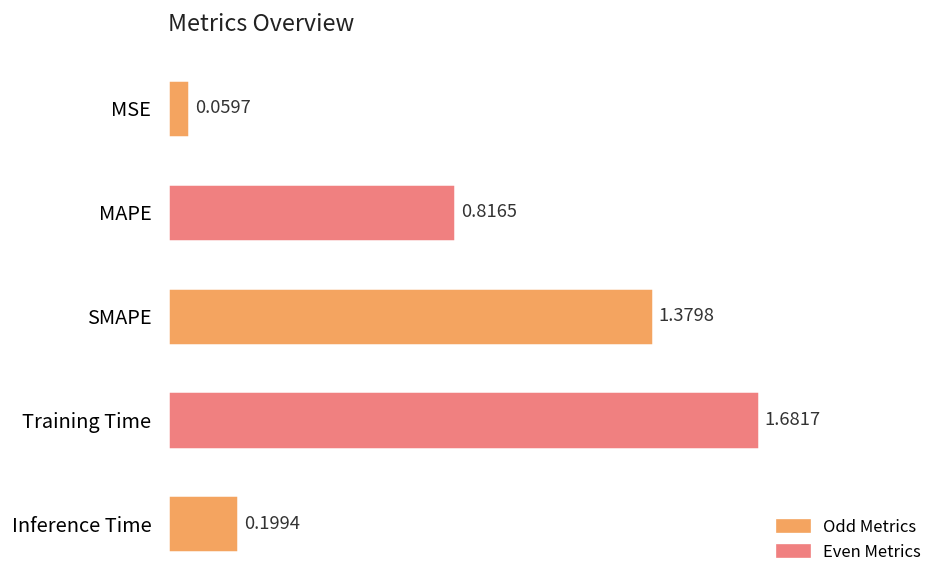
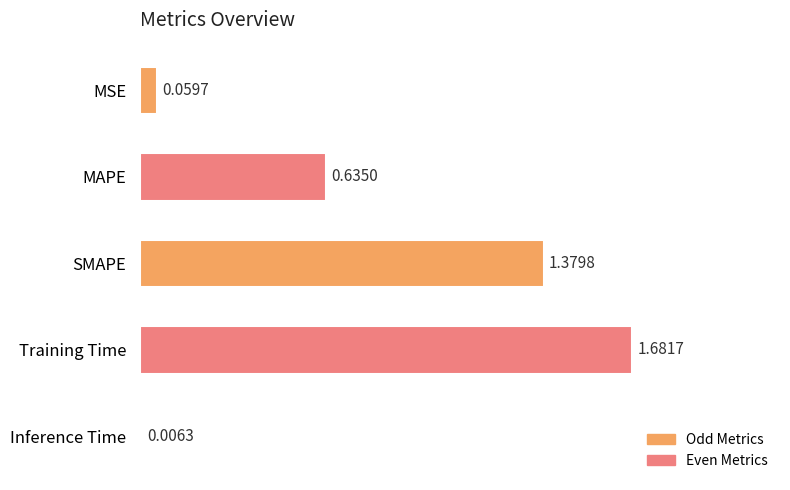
  {
    "MSE": 0.0597,
-   "MAPE": 0.8165,
+   "MAPE": 0.6350,
    "SMAPE": 1.3798,
    "Training Time": 1.6817,
-   "Inference Time": 0.1994
+   "Inference Time": 0.0063
  }
